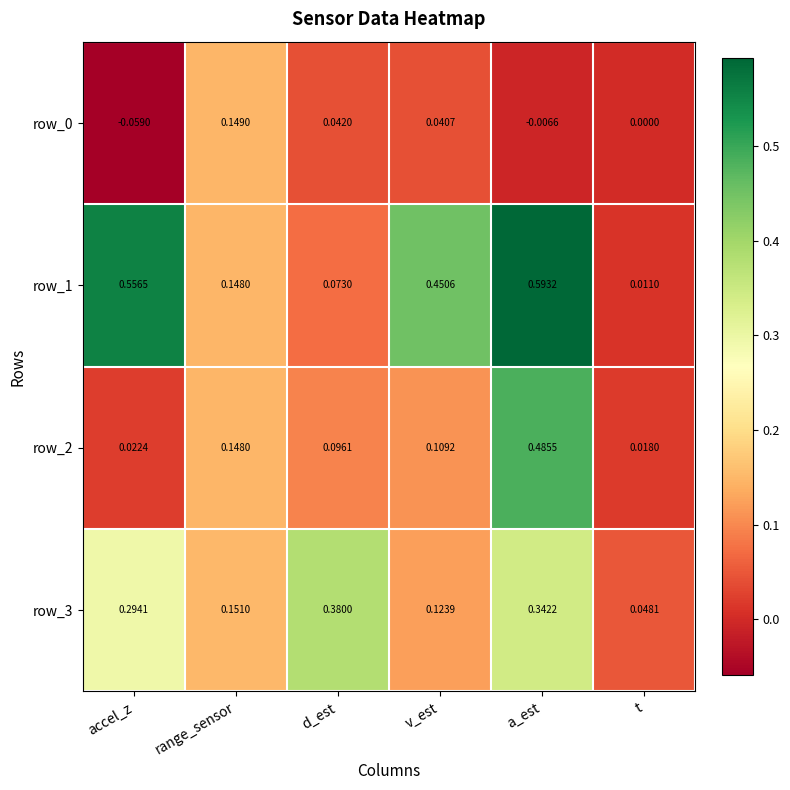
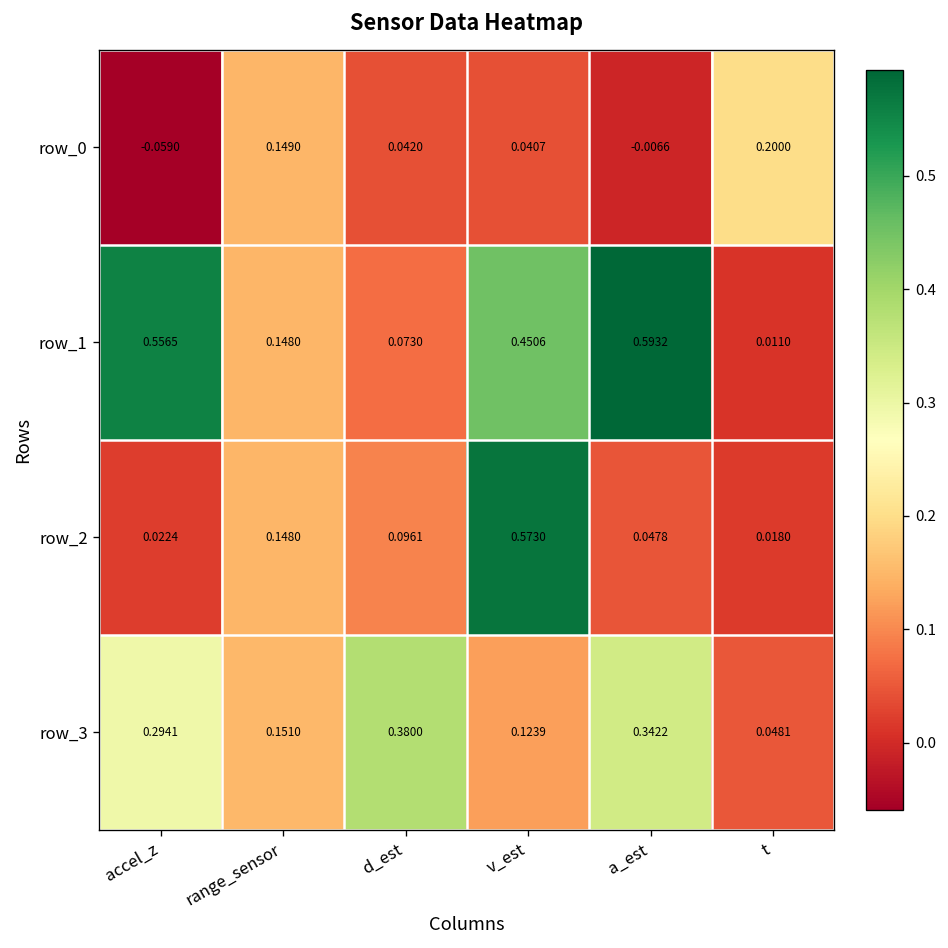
  {
    "row_0": {
      "accel_z": -0.0590,
      "range_sensor": 0.1490,
      "d_est": 0.0420,
      "v_est": 0.0407,
      "a_est": -0.0066,
-     "t": 0.0000
+     "t": 0.2000
    },
    "row_1": {
      "accel_z": 0.5565,
      "range_sensor": 0.1480,
      "d_est": 0.0730,
      "v_est": 0.4506,
      "a_est": 0.5932,
      "t": 0.0110
    },
    "row_2": {
      "accel_z": 0.0224,
      "range_sensor": 0.1480,
      "d_est": 0.0961,
-     "v_est": 0.1092,
-     "a_est": 0.4855,
+     "v_est": 0.5730,
+     "a_est": 0.0478,
      "t": 0.0180
    },
    "row_3": {
      "accel_z": 0.2941,
      "range_sensor": 0.1510,
      "d_est": 0.3800,
      "v_est": 0.1239,
      "a_est": 0.3422,
      "t": 0.0481
    }
  }
